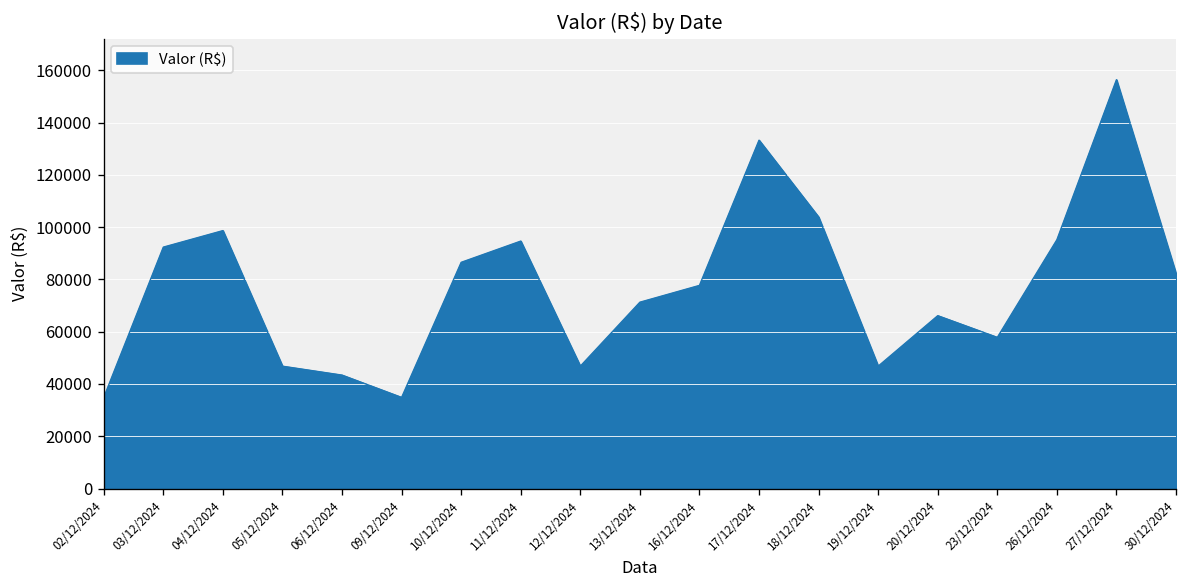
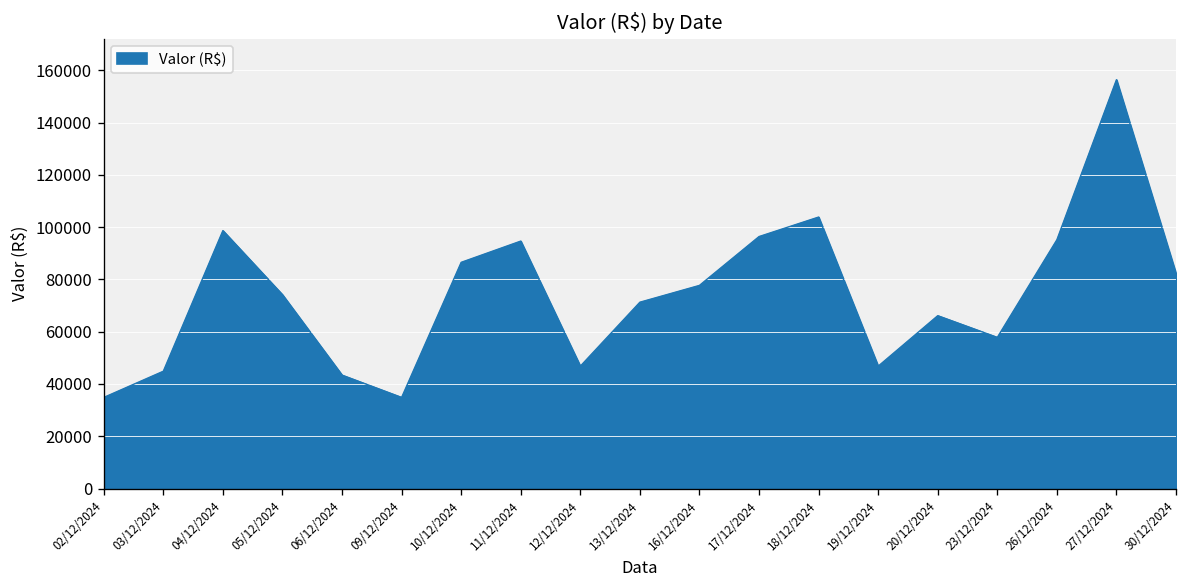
  {
    "02/12/2024": 35000,
-   "03/12/2024": 92000,
+   "03/12/2024": 45000,
    "04/12/2024": 99000,
-   "05/12/2024": 47000,
+   "05/12/2024": 74000,
    "06/12/2024": 43000,
    "09/12/2024": 35000,
    "10/12/2024": 87000,
    "11/12/2024": 95000,
    "12/12/2024": 47000,
    "13/12/2024": 71000,
    "16/12/2024": 78000,
-   "17/12/2024": 133000,
+   "17/12/2024": 96000,
    "18/12/2024": 104000,
    "19/12/2024": 47000,
    "20/12/2024": 66000,
    "23/12/2024": 58000,
    "26/12/2024": 95000,
    "27/12/2024": 156000,
    "30/12/2024": 82000
  }
